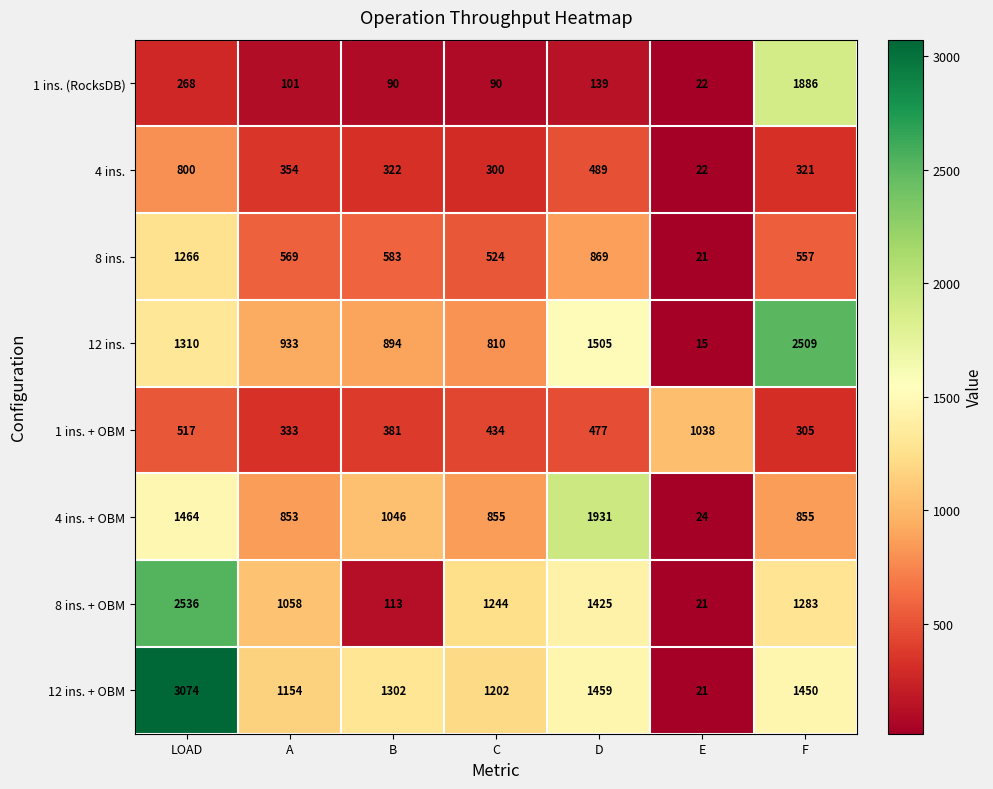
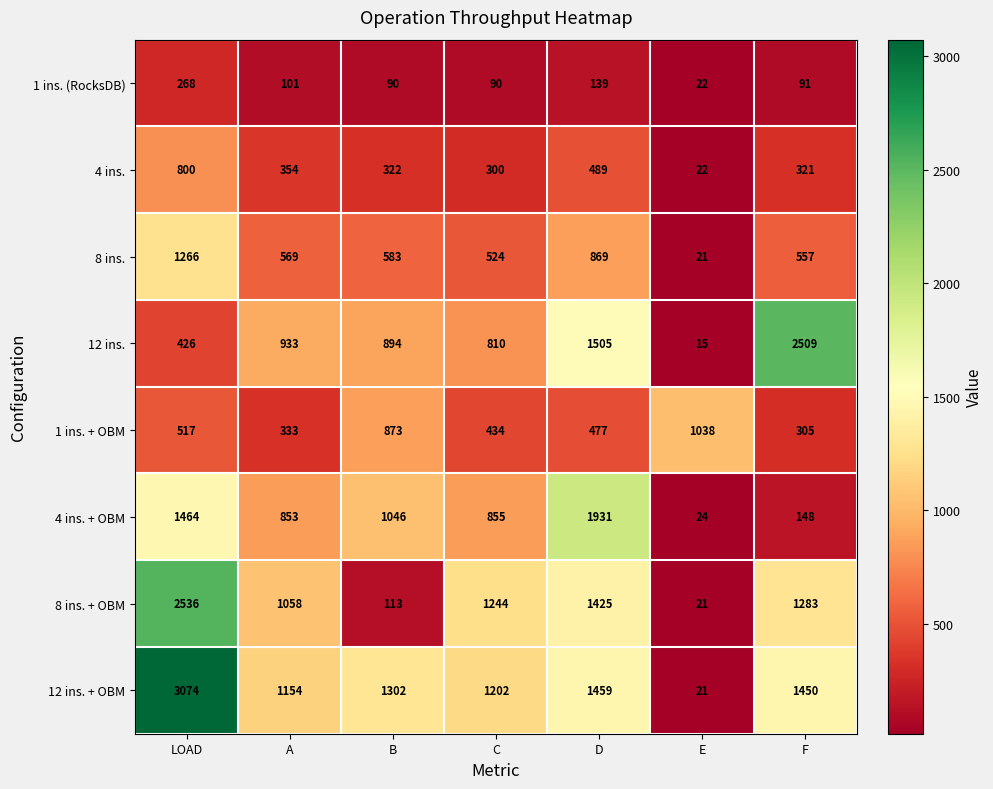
  {
    "1 ins. (RocksDB)": {
      "LOAD": 268,
      "A": 101,
      "B": 90,
      "C": 90,
      "D": 139,
      "E": 22,
-     "F": 1886
+     "F": 91
    },
    "4 ins.": {
      "LOAD": 800,
      "A": 354,
      "B": 322,
      "C": 300,
      "D": 489,
      "E": 22,
      "F": 321
    },
    "8 ins.": {
      "LOAD": 1266,
      "A": 569,
      "B": 583,
      "C": 524,
      "D": 869,
      "E": 21,
      "F": 557
    },
    "12 ins.": {
-     "LOAD": 1310,
+     "LOAD": 426,
      "A": 933,
      "B": 894,
      "C": 810,
      "D": 1505,
      "E": 15,
      "F": 2509
    },
    "1 ins. + OBM": {
      "LOAD": 517,
      "A": 333,
-     "B": 381,
+     "B": 873,
      "C": 434,
      "D": 477,
      "E": 1038,
      "F": 305
    },
    "4 ins. + OBM": {
      "LOAD": 1464,
      "A": 853,
      "B": 1046,
      "C": 855,
      "D": 1931,
      "E": 24,
-     "F": 855
+     "F": 148
    },
    "8 ins. + OBM": {
      "LOAD": 2536,
      "A": 1058,
      "B": 113,
      "C": 1244,
      "D": 1425,
      "E": 21,
      "F": 1283
    },
    "12 ins. + OBM": {
      "LOAD": 3074,
      "A": 1154,
      "B": 1302,
      "C": 1202,
      "D": 1459,
      "E": 21,
      "F": 1450
    }
  }
